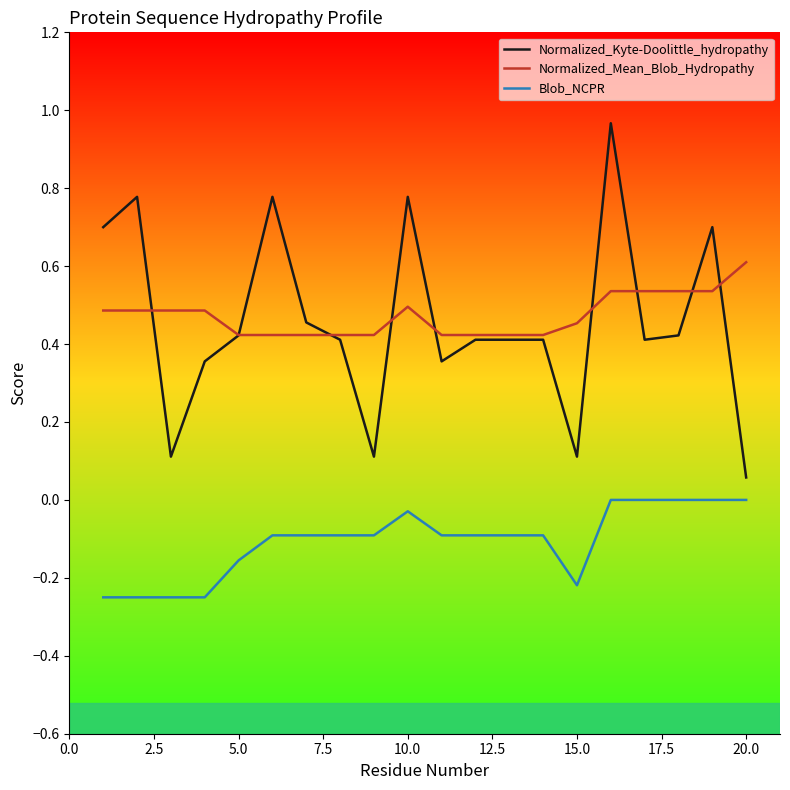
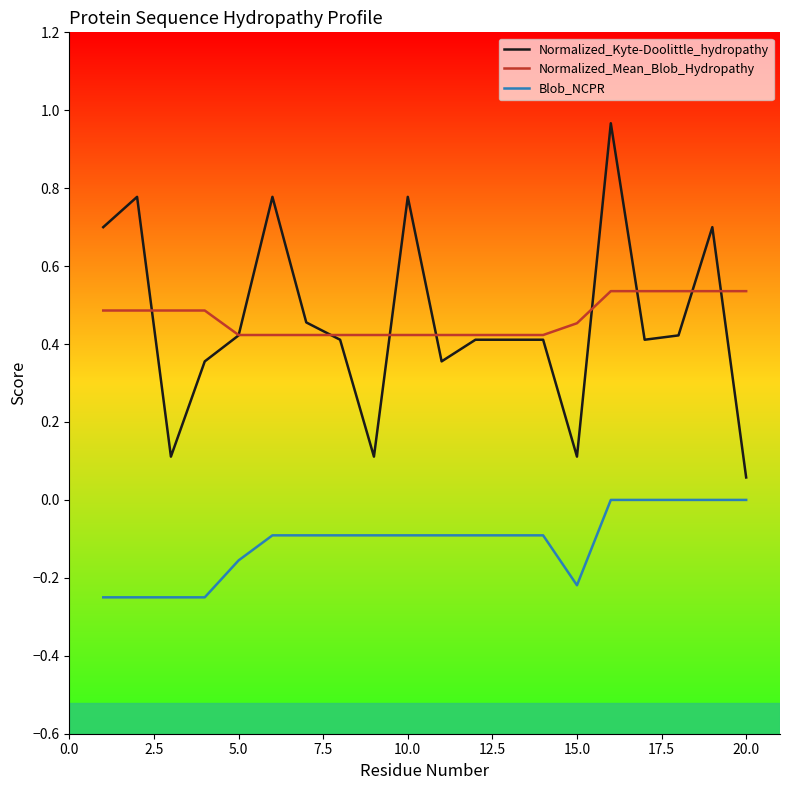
  {
    "Normalized_Kyte-Doolittle_hydropathy": {
      "10.0": 0.78,
      "15.0": 0.11,
      "20.0": 0.06
    },
    "Normalized_Mean_Blob_Hydropathy": {
-     "10.0": 0.50,
+     "10.0": 0.42,
      "15.0": 0.45,
-     "20.0": 0.61
+     "20.0": 0.54
    },
    "Blob_NCPR": {
      "5.0": -0.16,
-     "10.0": -0.03,
+     "10.0": -0.09,
      "15.0": -0.22,
      "20.0": 0.00
    }
  }
